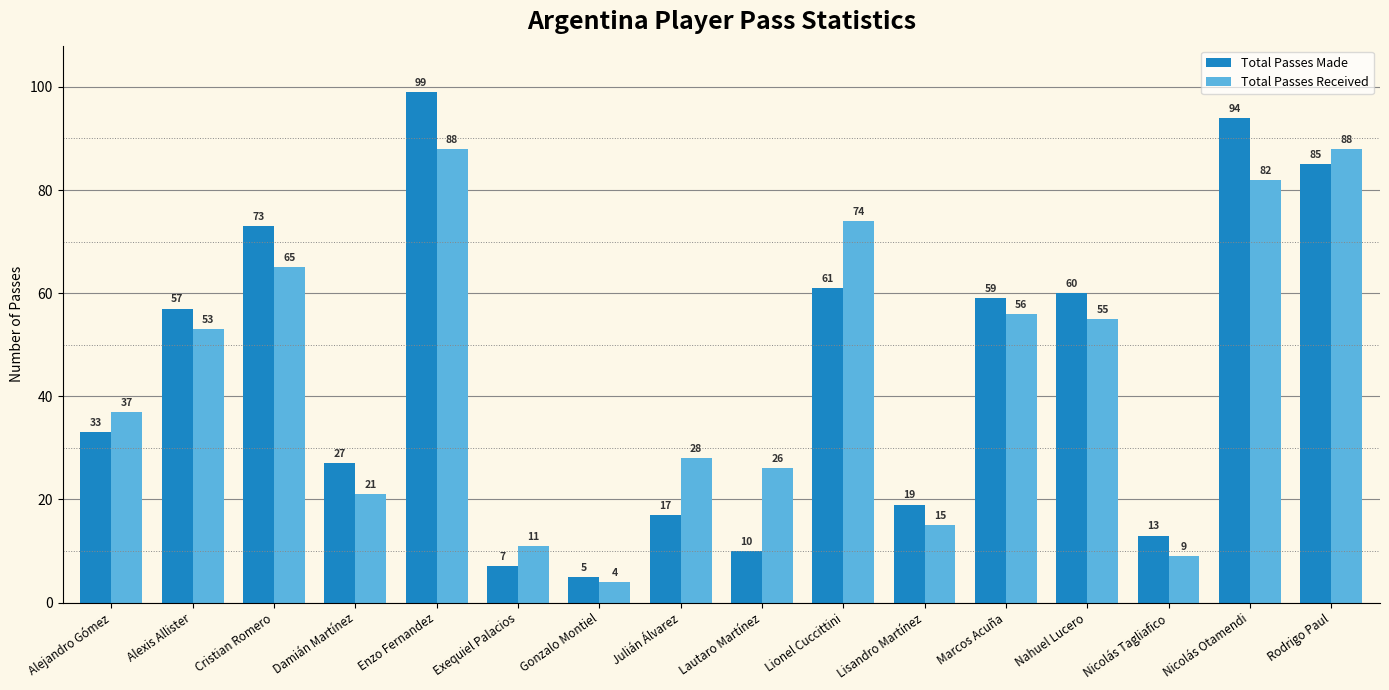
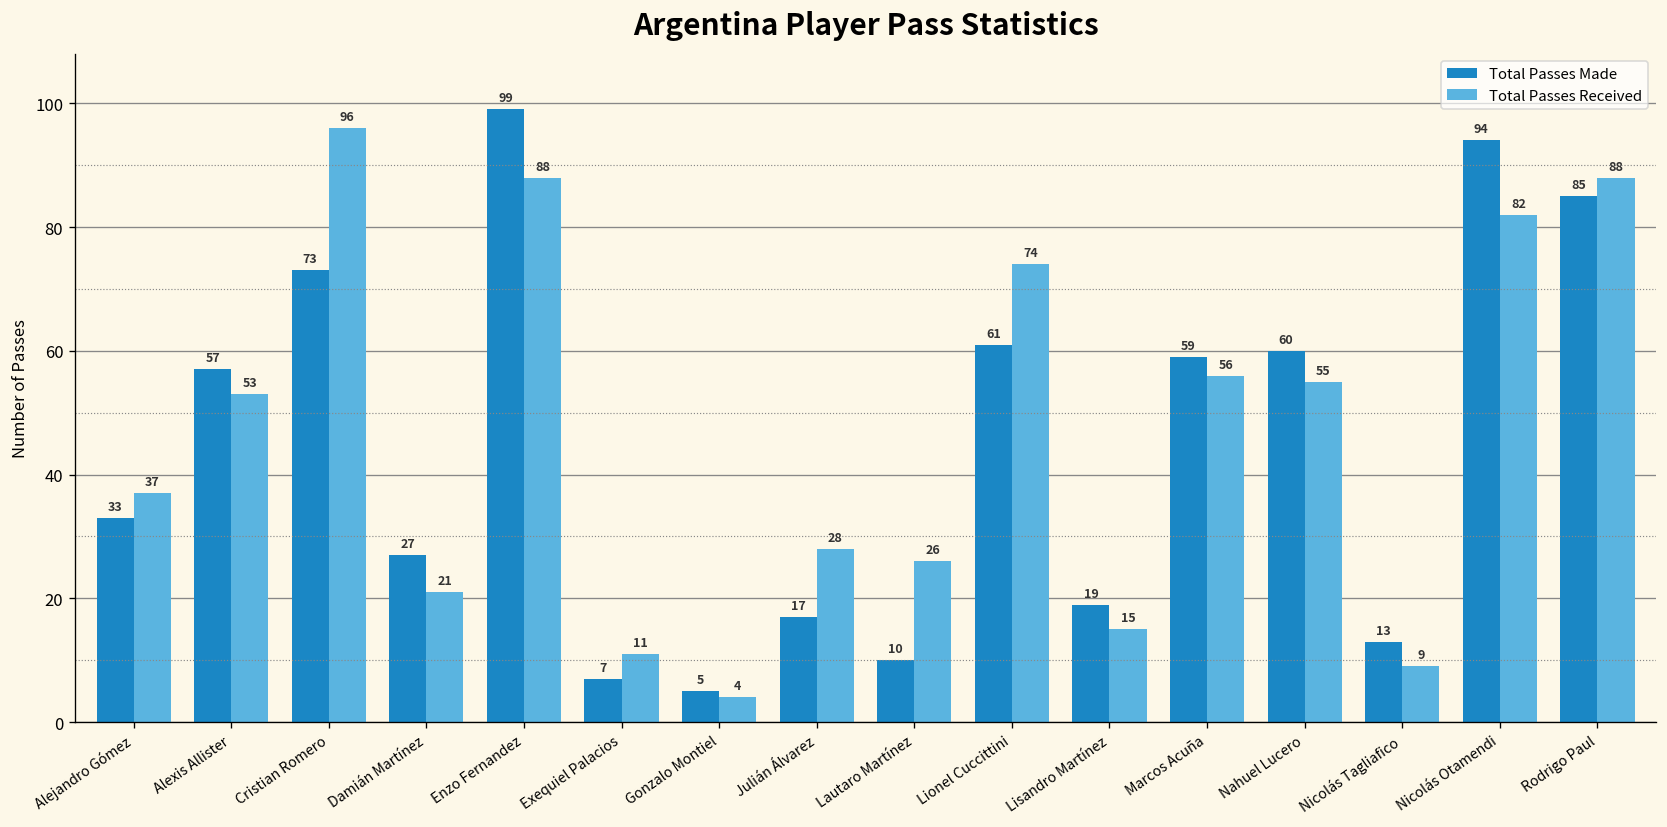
  {
    "Total Passes Made": {
      "Alejandro Gómez": 33,
      "Alexis Allister": 57,
      "Cristian Romero": 73,
      "Damián Martínez": 27,
      "Enzo Fernandez": 99,
      "Exequiel Palacios": 7,
      "Gonzalo Montiel": 5,
      "Julián Álvarez": 17,
      "Lautaro Martínez": 10,
      "Lionel Cuccittini": 61,
      "Lisandro Martínez": 19,
      "Marcos Acuña": 59,
      "Nahuel Lucero": 60,
      "Nicolás Tagliafico": 13,
      "Nicolás Otamendi": 94,
      "Rodrigo Paul": 85
    },
    "Total Passes Received": {
      "Alejandro Gómez": 37,
      "Alexis Allister": 53,
-     "Cristian Romero": 65,
+     "Cristian Romero": 96,
      "Damián Martínez": 21,
      "Enzo Fernandez": 88,
      "Exequiel Palacios": 11,
      "Gonzalo Montiel": 4,
      "Julián Álvarez": 28,
      "Lautaro Martínez": 26,
      "Lionel Cuccittini": 74,
      "Lisandro Martínez": 15,
      "Marcos Acuña": 56,
      "Nahuel Lucero": 55,
      "Nicolás Tagliafico": 9,
      "Nicolás Otamendi": 82,
      "Rodrigo Paul": 88
    }
  }
